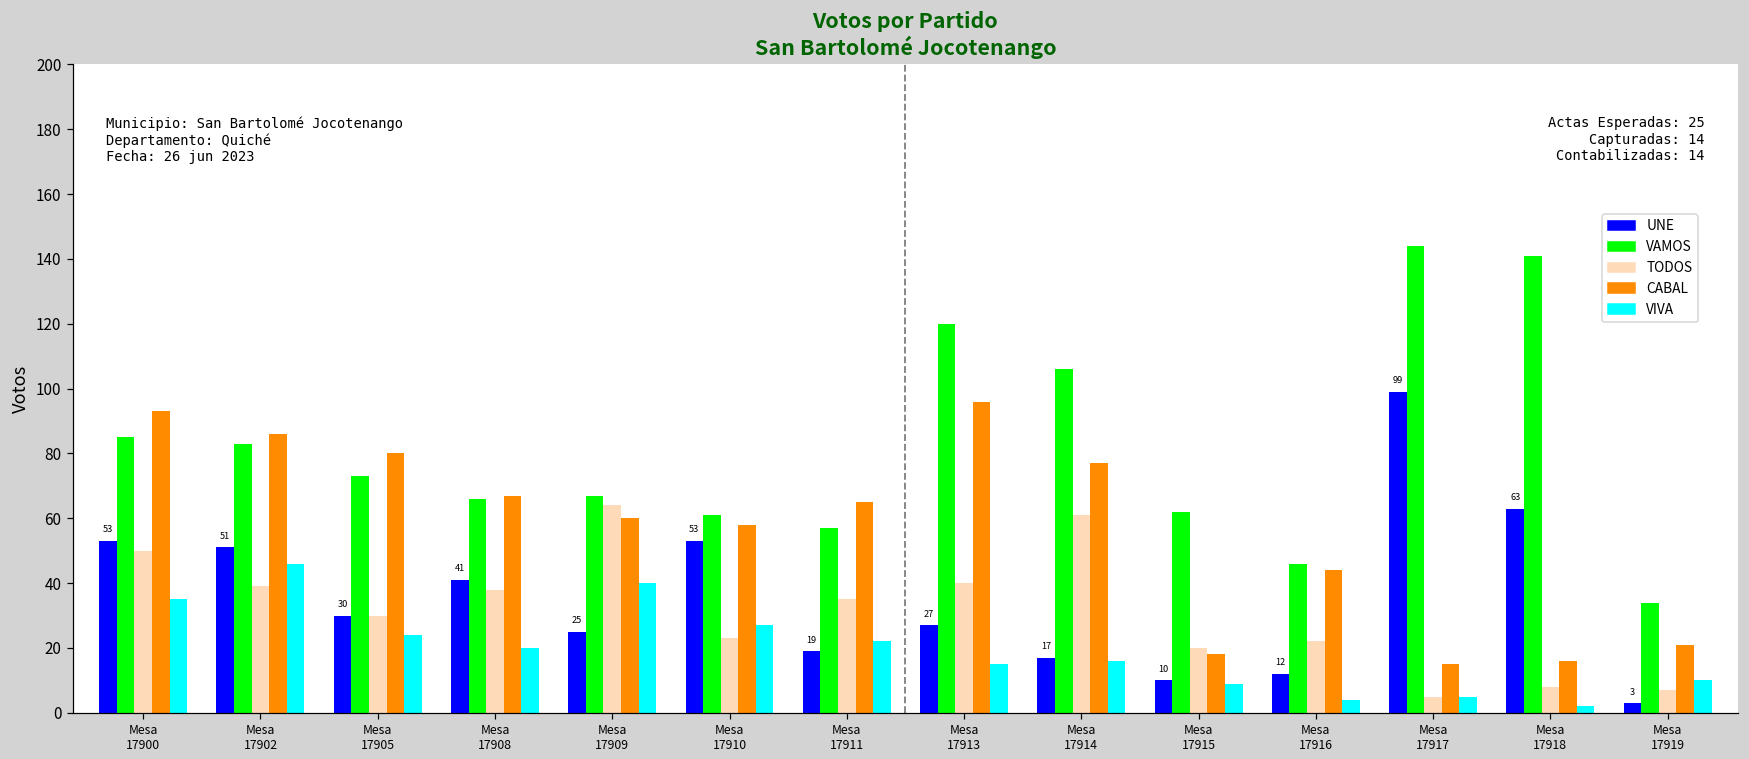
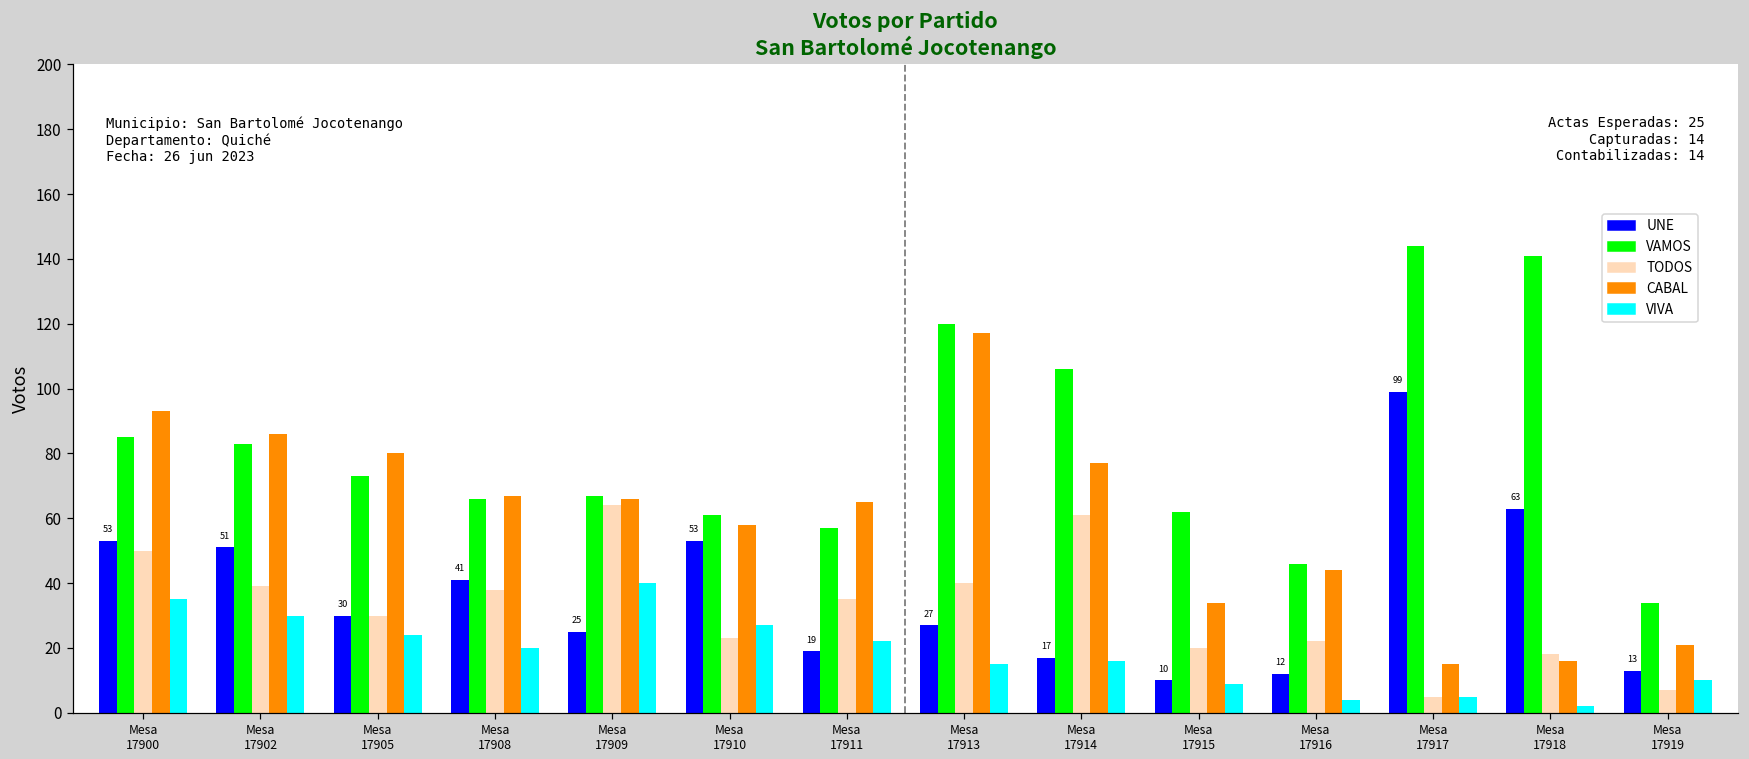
  {
    "UNE": {
      "Mesa 17900": 53,
      "Mesa 17902": 51,
      "Mesa 17905": 30,
      "Mesa 17908": 41,
      "Mesa 17909": 25,
      "Mesa 17910": 53,
      "Mesa 17911": 19,
      "Mesa 17913": 27,
      "Mesa 17914": 17,
      "Mesa 17915": 10,
      "Mesa 17916": 12,
      "Mesa 17917": 99,
      "Mesa 17918": 63,
-     "Mesa 17919": 3
+     "Mesa 17919": 13
    },
    "VAMOS": {
      "Mesa 17900": 85,
      "Mesa 17902": 83,
      "Mesa 17905": 73,
      "Mesa 17908": 66,
      "Mesa 17909": 67,
      "Mesa 17910": 61,
      "Mesa 17911": 57,
      "Mesa 17913": 120,
      "Mesa 17914": 106,
      "Mesa 17915": 62,
      "Mesa 17916": 46,
      "Mesa 17917": 144,
      "Mesa 17918": 141,
      "Mesa 17919": 34
    },
    "TODOS": {
      "Mesa 17900": 50,
      "Mesa 17902": 39,
      "Mesa 17908": 38,
      "Mesa 17909": 64,
      "Mesa 17910": 23,
      "Mesa 17911": 35,
      "Mesa 17913": 40,
      "Mesa 17914": 61,
      "Mesa 17915": 20,
      "Mesa 17916": 22,
      "Mesa 17917": 5,
-     "Mesa 17918": 8,
+     "Mesa 17918": 18,
      "Mesa 17919": 7
    },
    "CABAL": {
      "Mesa 17900": 93,
      "Mesa 17902": 86,
      "Mesa 17905": 80,
      "Mesa 17908": 67,
-     "Mesa 17909": 60,
+     "Mesa 17909": 66,
      "Mesa 17910": 58,
      "Mesa 17911": 65,
-     "Mesa 17913": 96,
+     "Mesa 17913": 117,
      "Mesa 17914": 77,
-     "Mesa 17915": 18,
+     "Mesa 17915": 34,
      "Mesa 17916": 44,
      "Mesa 17917": 15,
      "Mesa 17918": 16,
      "Mesa 17919": 21
    },
    "VIVA": {
      "Mesa 17900": 35,
-     "Mesa 17902": 46,
+     "Mesa 17902": 30,
      "Mesa 17905": 24,
      "Mesa 17908": 20,
      "Mesa 17909": 40,
      "Mesa 17910": 27,
      "Mesa 17911": 22,
      "Mesa 17913": 15,
      "Mesa 17914": 16,
      "Mesa 17915": 9,
      "Mesa 17916": 4,
      "Mesa 17917": 5,
      "Mesa 17918": 2,
      "Mesa 17919": 10
    }
  }
